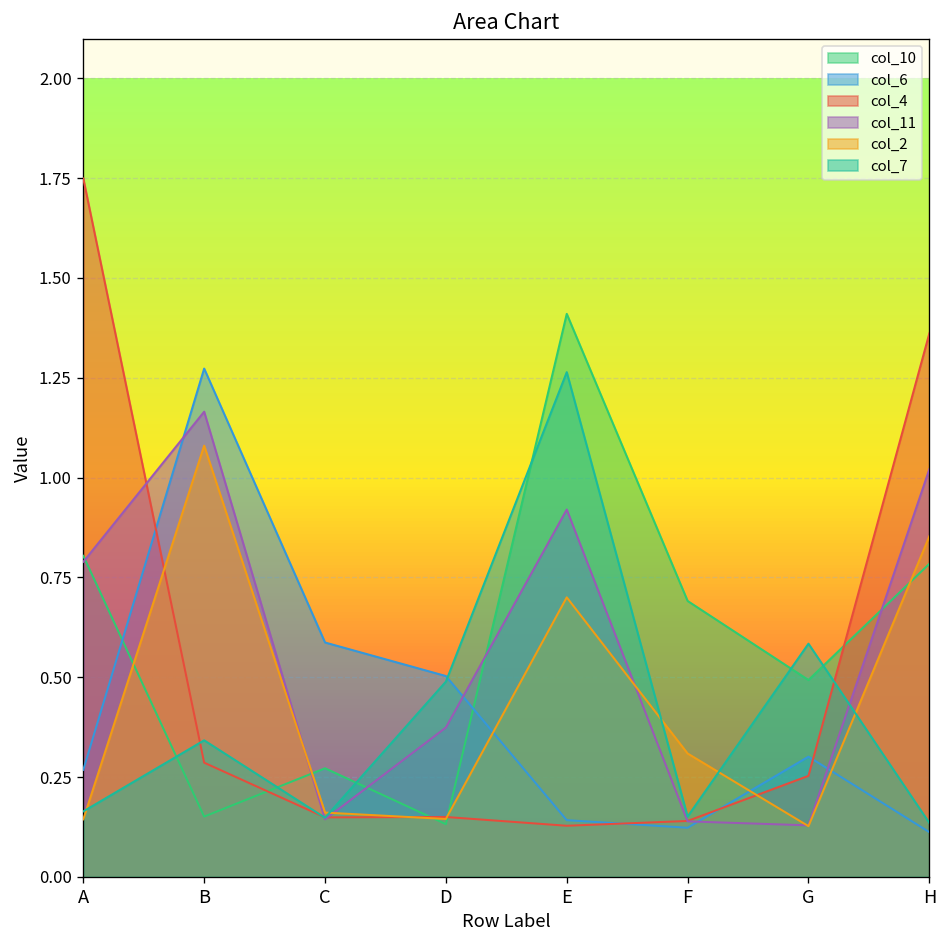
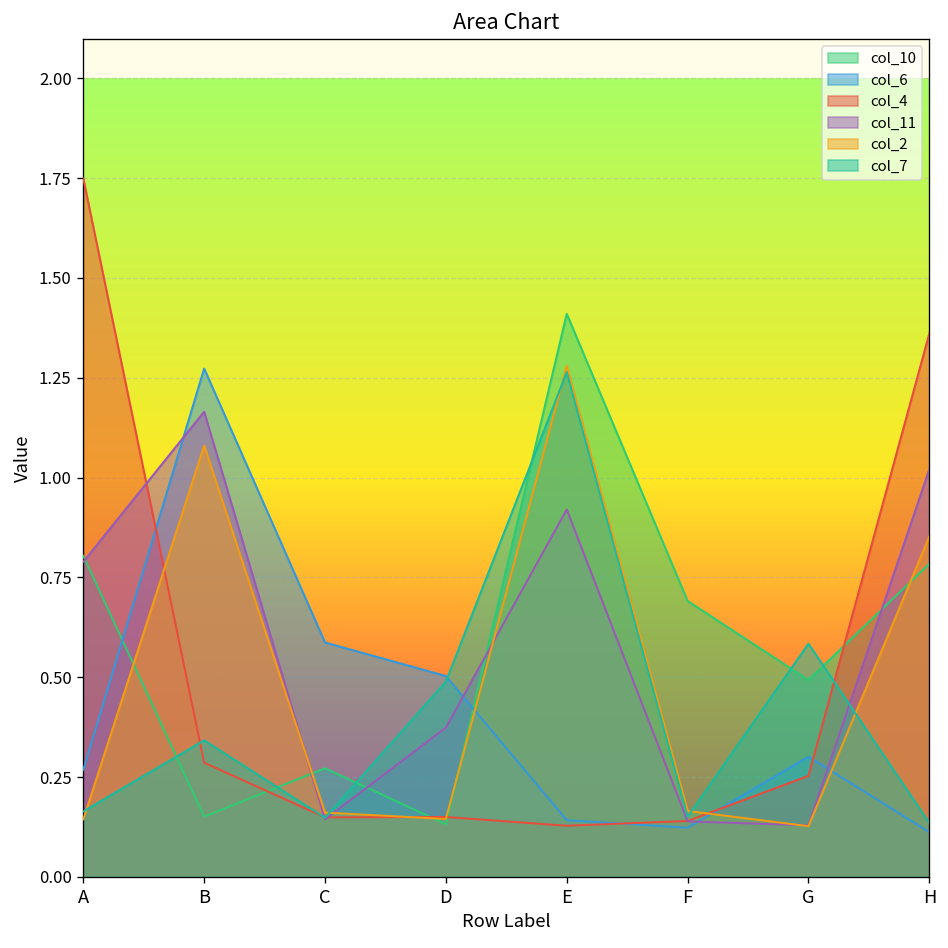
  {
    "col_4": {
      "A": 1.75,
      "B": 0.29,
      "E": 0.13,
      "G": 0.25,
      "H": 1.36
    },
    "col_11": {
      "A": 0.79,
      "B": 1.17,
      "D": 0.37,
      "E": 0.92,
      "H": 1.02
    },
    "col_2": {
      "A": 0.14,
      "B": 1.08,
      "C": 0.16,
-     "E": 0.70,
-     "F": 0.31,
+     "E": 1.28,
+     "F": 0.17,
      "H": 0.85
    }
  }
